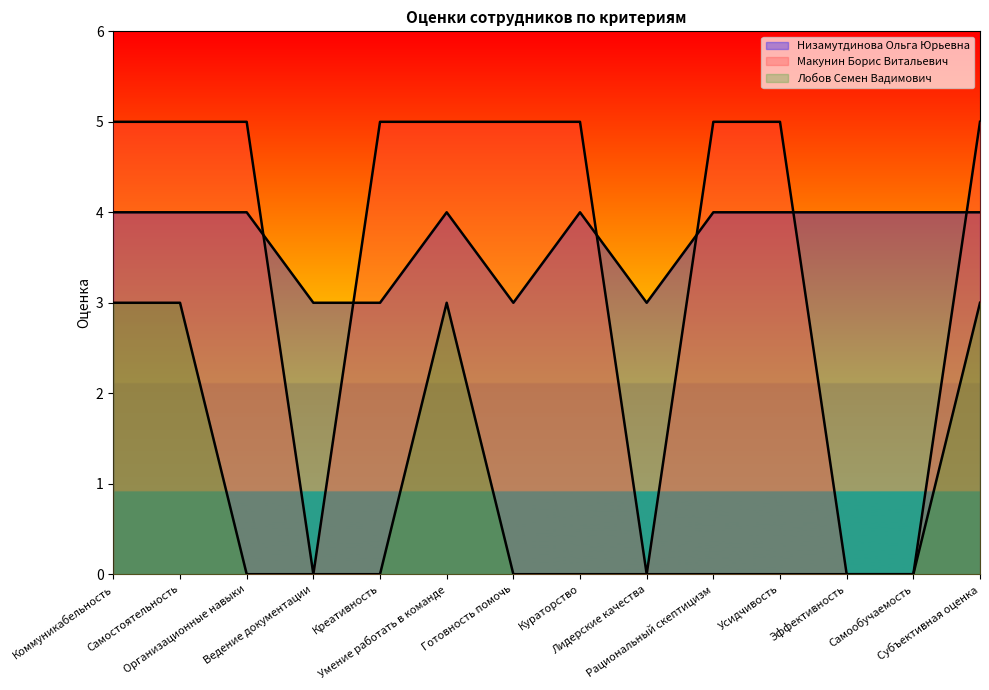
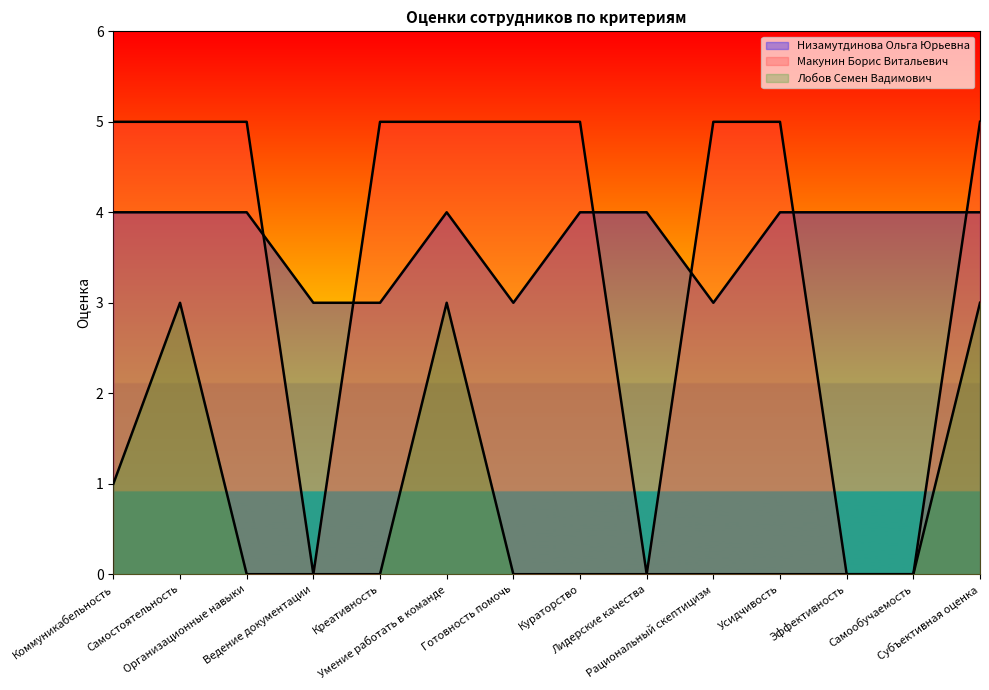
  {
    "Низамутдинова Ольга Юрьевна": {
      "Коммуникабельность": 4,
      "Самостоятельность": 4,
      "Организационные навыки": 4,
      "Ведение документации": 3,
      "Креативность": 3,
      "Умение работать в команде": 4,
      "Готовность помочь": 3,
      "Кураторство": 4,
-     "Лидерские качества": 3,
-     "Рациональный скептицизм": 4,
+     "Лидерские качества": 4,
+     "Рациональный скептицизм": 3,
      "Усидчивость": 4,
      "Эффективность": 4,
      "Самообучаемость": 4,
      "Субъективная оценка": 4
    },
    "Макунин Борис Витальевич": {
      "Коммуникабельность": 5,
      "Самостоятельность": 5,
      "Организационные навыки": 5,
      "Креативность": 5,
      "Умение работать в команде": 5,
      "Готовность помочь": 5,
      "Кураторство": 5,
      "Рациональный скептицизм": 5,
      "Усидчивость": 5,
      "Субъективная оценка": 5
    },
    "Лобов Семен Вадимович": {
-     "Коммуникабельность": 3,
+     "Коммуникабельность": 1,
      "Самостоятельность": 3,
      "Организационные навыки": 0,
      "Креативность": 0,
      "Умение работать в команде": 3,
      "Готовность помочь": 0,
      "Кураторство": 0,
      "Рациональный скептицизм": 0,
      "Усидчивость": 0,
      "Субъективная оценка": 3
    }
  }
